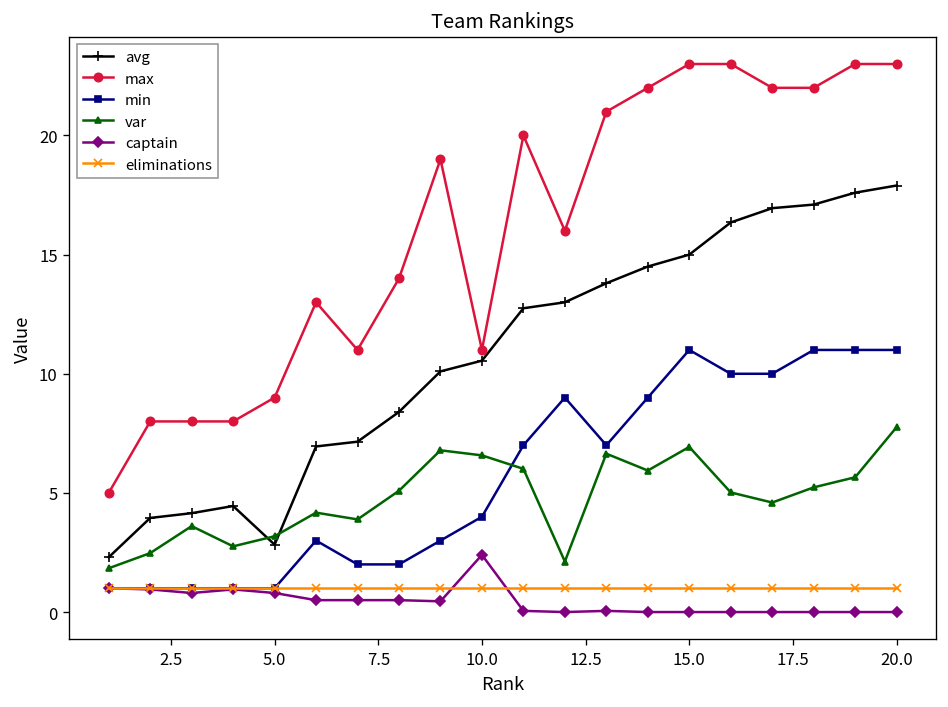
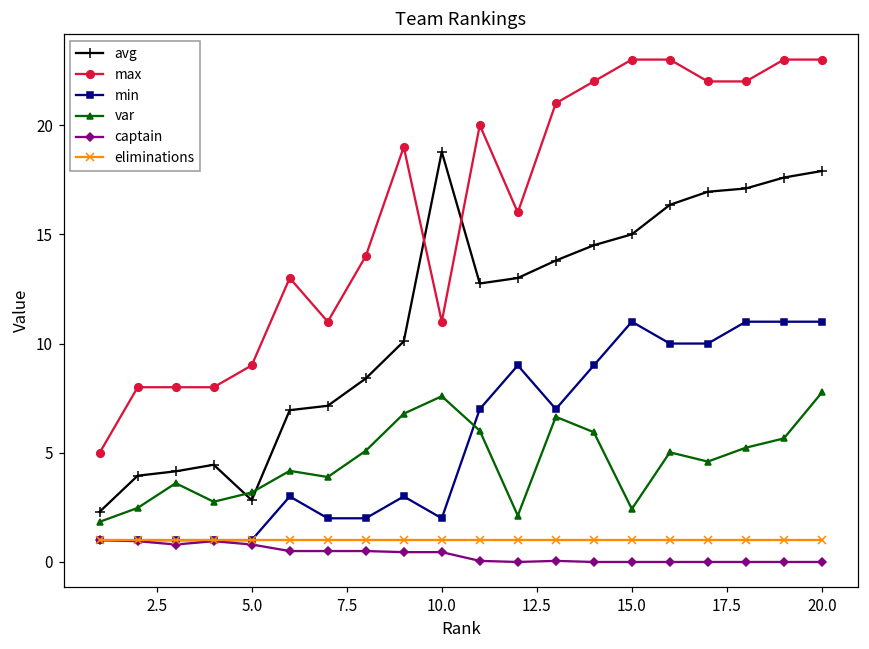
  {
    "avg": {
      "5.0": 2.8,
-     "10.0": 10.6,
+     "10.0": 18.8,
      "15.0": 15.0,
      "20.0": 17.9
    },
    "max": {
      "5.0": 9.0,
      "10.0": 11.0,
      "15.0": 23.0,
      "20.0": 23.0
    },
    "min": {
-     "10.0": 4,
+     "10.0": 2,
      "15.0": 11,
      "20.0": 11
    },
    "var": {
      "5.0": 3.2,
-     "10.0": 6.6,
-     "15.0": 6.9,
+     "10.0": 7.6,
+     "15.0": 2.4,
      "20.0": 7.8
    },
    "captain": {
      "5.0": 0.8,
-     "10.0": 2.4,
+     "10.0": 0.5,
      "15.0": 0.0,
      "20.0": 0.0
    },
    "eliminations": {
      "10.0": 1.0,
      "15.0": 1.0,
      "20.0": 1.0
    }
  }
